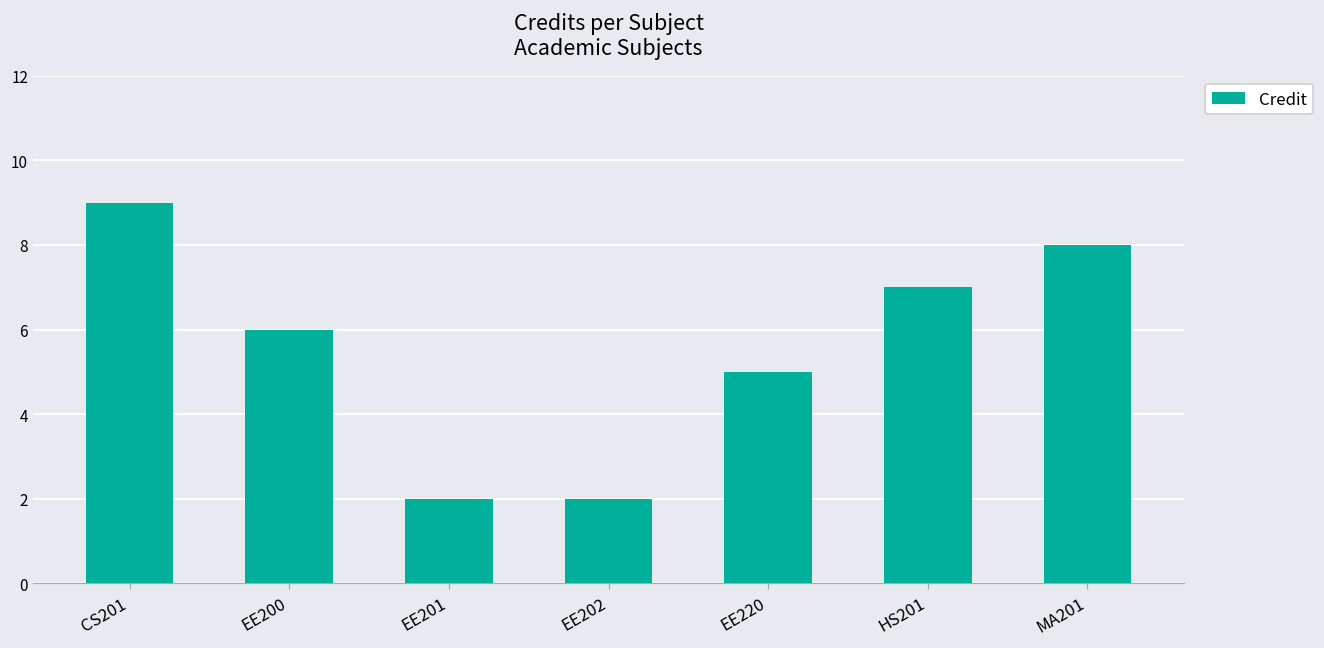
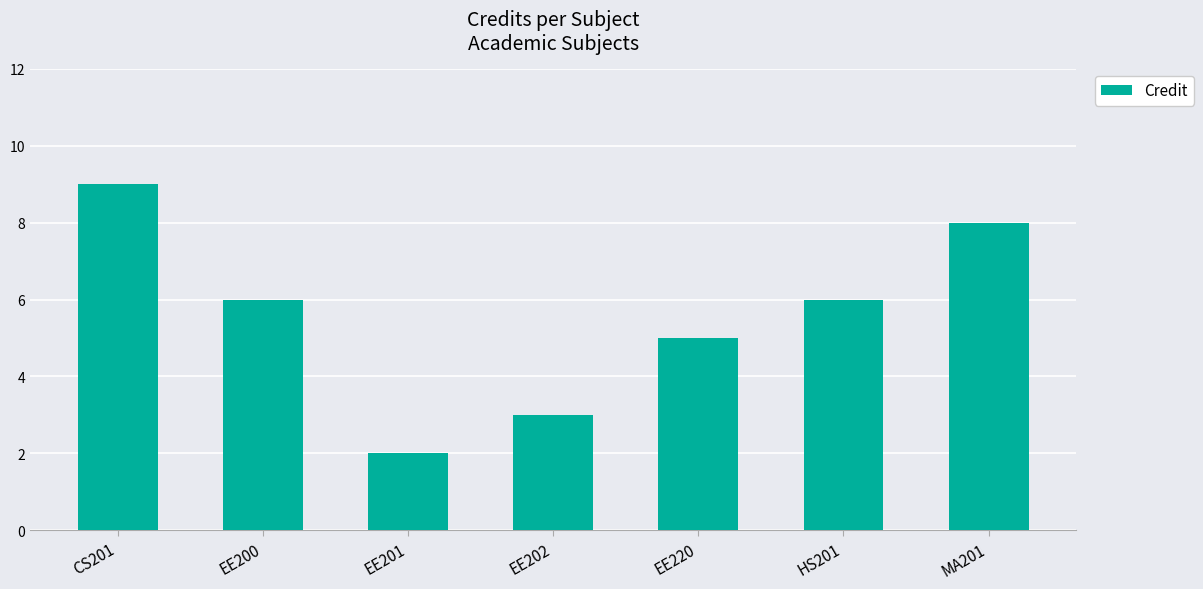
  {
    "CS201": 9,
    "EE200": 6,
    "EE201": 2,
-   "EE202": 2,
+   "EE202": 3,
    "EE220": 5,
-   "HS201": 7,
+   "HS201": 6,
    "MA201": 8
  }
